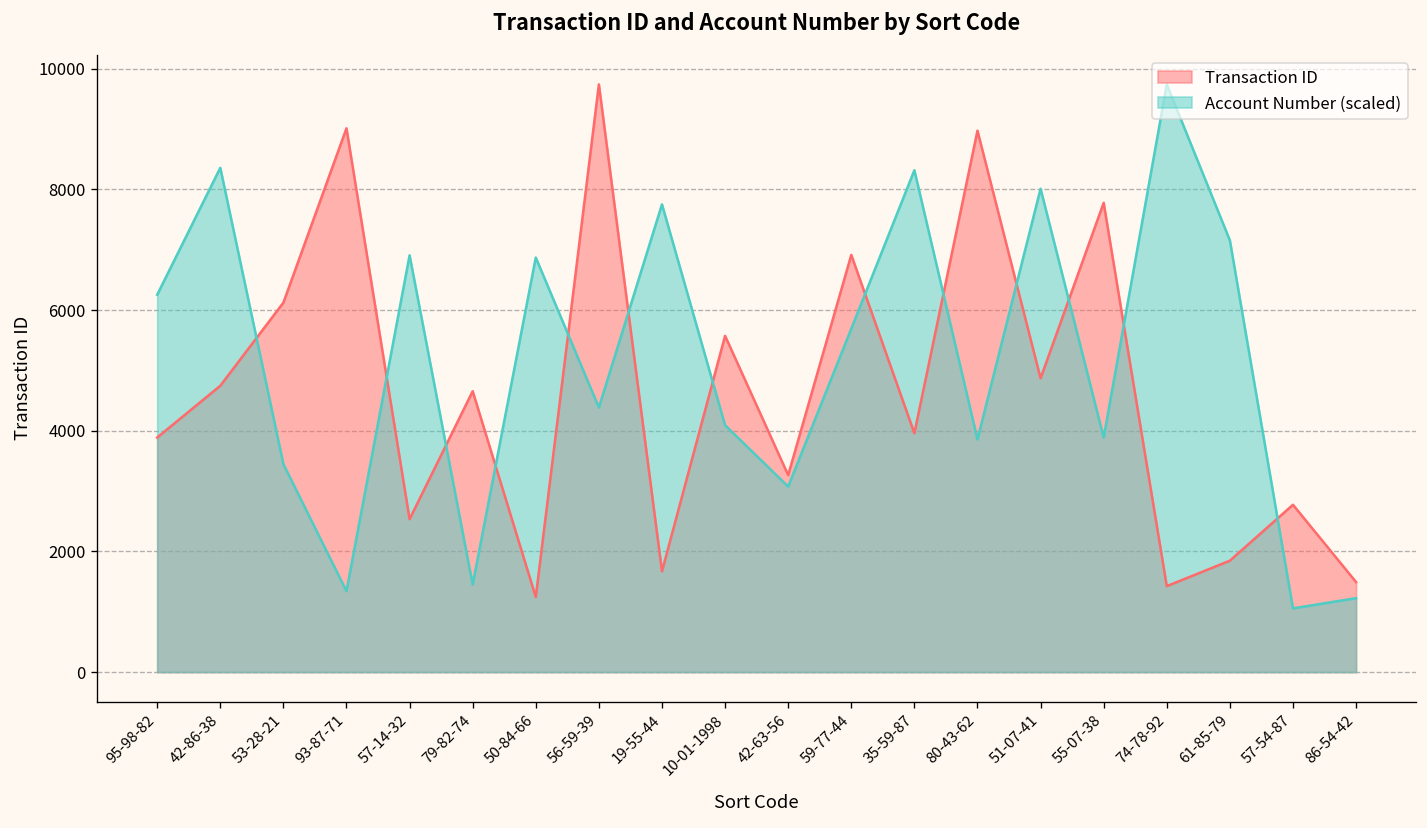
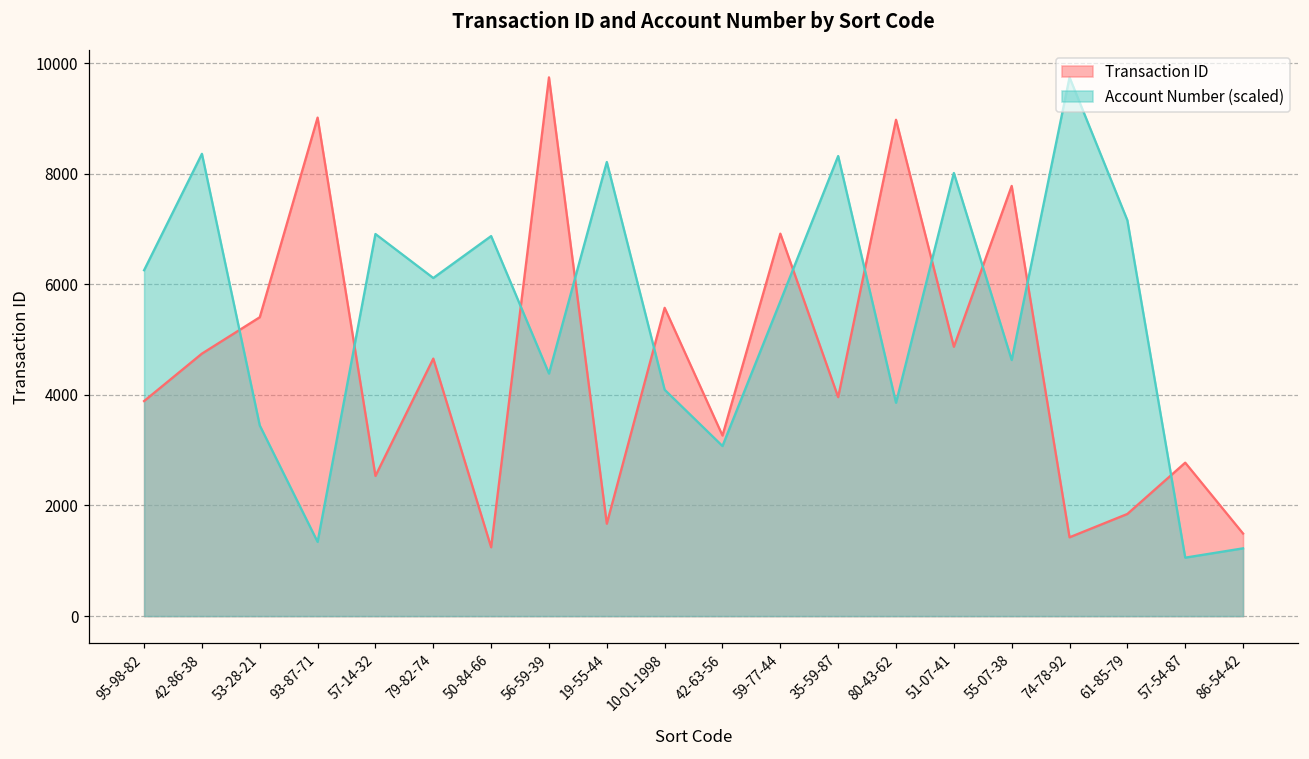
  {
    "Transaction ID": {
      "95-98-82": 3900,
      "42-86-38": 4700,
-     "53-28-21": 6100,
+     "53-28-21": 5400,
      "93-87-71": 9000,
      "57-14-32": 2500,
      "79-82-74": 4700,
      "50-84-66": 1200,
      "56-59-39": 9700,
      "19-55-44": 1700,
      "10-01-1998": 5600,
      "42-63-56": 3300,
      "59-77-44": 6900,
      "35-59-87": 4000,
      "80-43-62": 9000,
      "51-07-41": 4900,
      "55-07-38": 7800,
      "74-78-92": 1400,
      "61-85-79": 1800,
      "57-54-87": 2800,
      "86-54-42": 1500
    },
    "Account Number (scaled)": {
      "95-98-82": 6300,
      "42-86-38": 8400,
      "53-28-21": 3400,
      "93-87-71": 1300,
      "57-14-32": 6900,
-     "79-82-74": 1500,
+     "79-82-74": 6100,
      "50-84-66": 6900,
      "56-59-39": 4400,
-     "19-55-44": 7800,
+     "19-55-44": 8200,
      "10-01-1998": 4100,
      "42-63-56": 3100,
      "59-77-44": 5700,
      "35-59-87": 8300,
      "80-43-62": 3900,
      "51-07-41": 8000,
-     "55-07-38": 3900,
+     "55-07-38": 4600,
      "61-85-79": 7200,
      "57-54-87": 1100,
      "86-54-42": 1200
    }
  }
